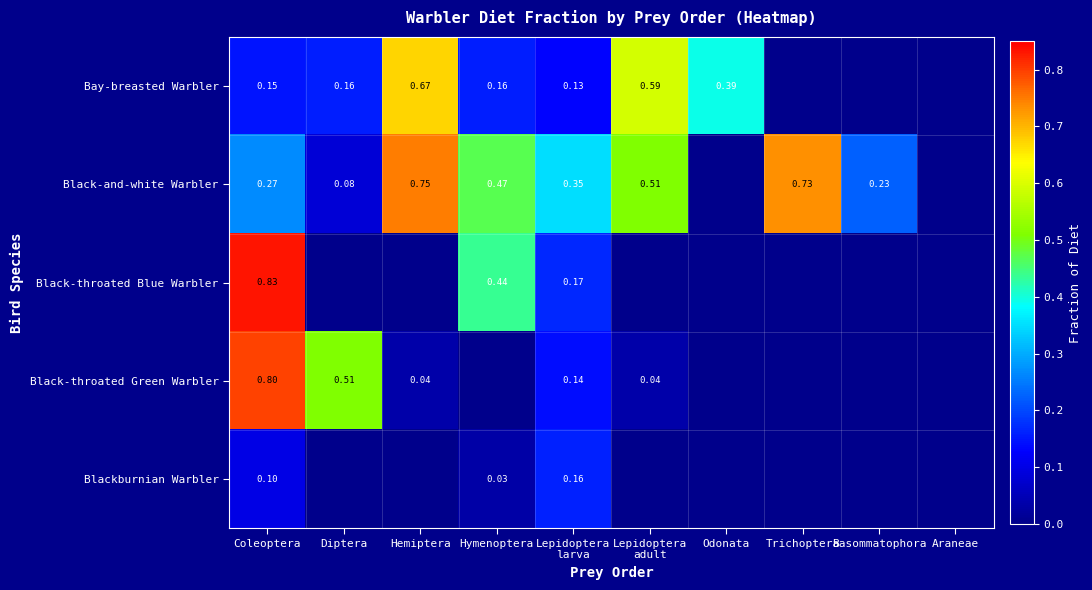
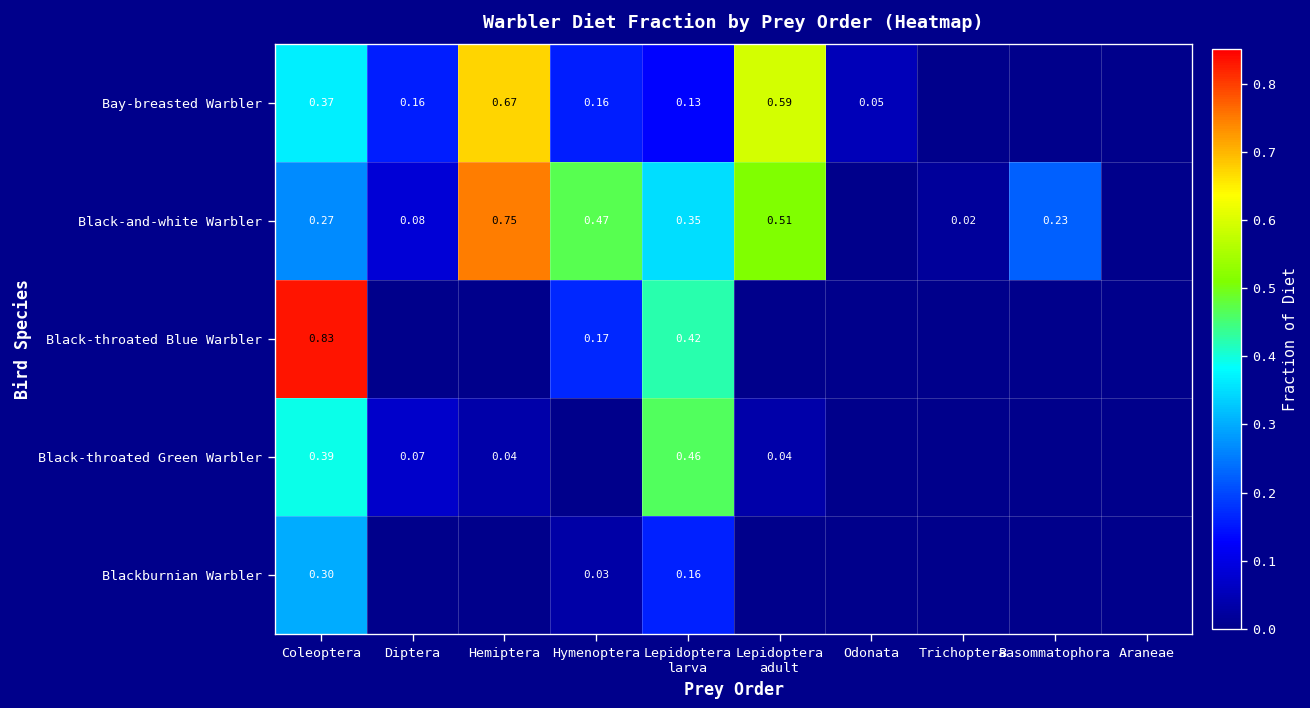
  {
    "Bay-breasted Warbler": {
-     "Coleoptera": 0.15,
+     "Coleoptera": 0.37,
      "Diptera": 0.16,
      "Hemiptera": 0.67,
      "Hymenoptera": 0.16,
      "Lepidoptera larva": 0.13,
      "Lepidoptera adult": 0.59,
-     "Odonata": 0.39
+     "Odonata": 0.05
    },
    "Black-and-white Warbler": {
      "Coleoptera": 0.27,
      "Diptera": 0.08,
      "Hemiptera": 0.75,
      "Hymenoptera": 0.47,
      "Lepidoptera larva": 0.35,
      "Lepidoptera adult": 0.51,
-     "Trichoptera": 0.73,
+     "Trichoptera": 0.02,
      "Basommatophora": 0.23
    },
    "Black-throated Blue Warbler": {
      "Coleoptera": 0.83,
-     "Hymenoptera": 0.44,
-     "Lepidoptera larva": 0.17
+     "Hymenoptera": 0.17,
+     "Lepidoptera larva": 0.42
    },
    "Black-throated Green Warbler": {
-     "Coleoptera": 0.80,
-     "Diptera": 0.51,
+     "Coleoptera": 0.39,
+     "Diptera": 0.07,
      "Hemiptera": 0.04,
-     "Lepidoptera larva": 0.14,
+     "Lepidoptera larva": 0.46,
      "Lepidoptera adult": 0.04
    },
    "Blackburnian Warbler": {
-     "Coleoptera": 0.10,
+     "Coleoptera": 0.30,
      "Hymenoptera": 0.03,
      "Lepidoptera larva": 0.16
    }
  }
